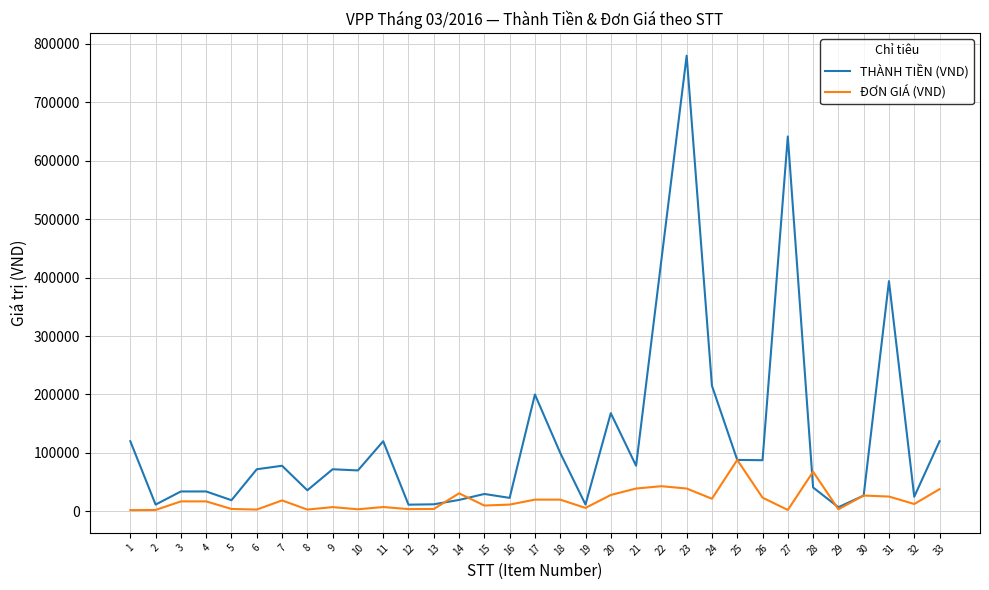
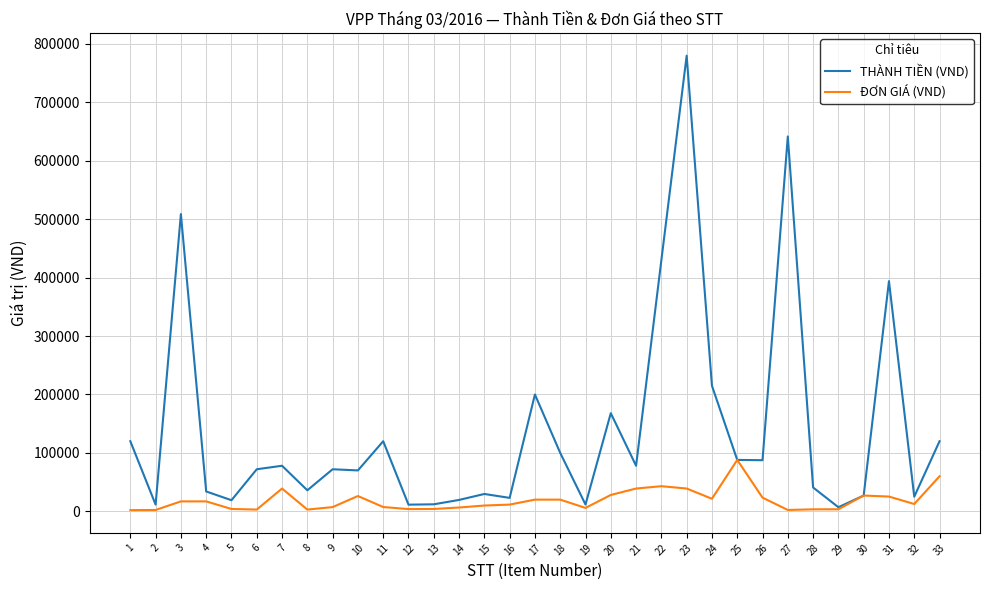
  {
    "THÀNH TIỀN (VND)": {
      "1": 120000,
      "2": 10000,
-     "3": 30000,
+     "3": 510000,
      "4": 30000,
      "5": 20000,
      "6": 70000,
      "7": 80000,
      "8": 40000,
      "9": 70000,
      "10": 70000,
      "11": 120000,
      "12": 10000,
      "13": 10000,
      "14": 20000,
      "15": 30000,
      "16": 20000,
      "17": 200000,
      "18": 100000,
      "19": 10000,
      "20": 170000,
      "21": 80000,
      "22": 430000,
      "23": 780000,
      "24": 220000,
      "26": 90000,
      "27": 640000,
      "28": 40000,
      "31": 390000,
      "32": 30000,
      "33": 120000
    },
    "ĐƠN GIÁ (VND)": {
      "1": 0,
      "2": 0,
      "3": 20000,
      "4": 20000,
      "5": 0,
      "6": 0,
-     "7": 20000,
+     "7": 40000,
      "8": 0,
      "9": 10000,
-     "10": 0,
+     "10": 30000,
      "11": 10000,
      "12": 0,
      "13": 0,
-     "14": 30000,
+     "14": 10000,
      "15": 10000,
      "16": 10000,
      "17": 20000,
      "18": 20000,
      "19": 10000,
      "20": 30000,
      "21": 40000,
      "22": 40000,
      "23": 40000,
      "24": 20000,
      "26": 20000,
      "27": 0,
-     "28": 70000,
+     "28": 0,
      "31": 30000,
      "32": 10000,
-     "33": 40000
+     "33": 60000
    }
  }
